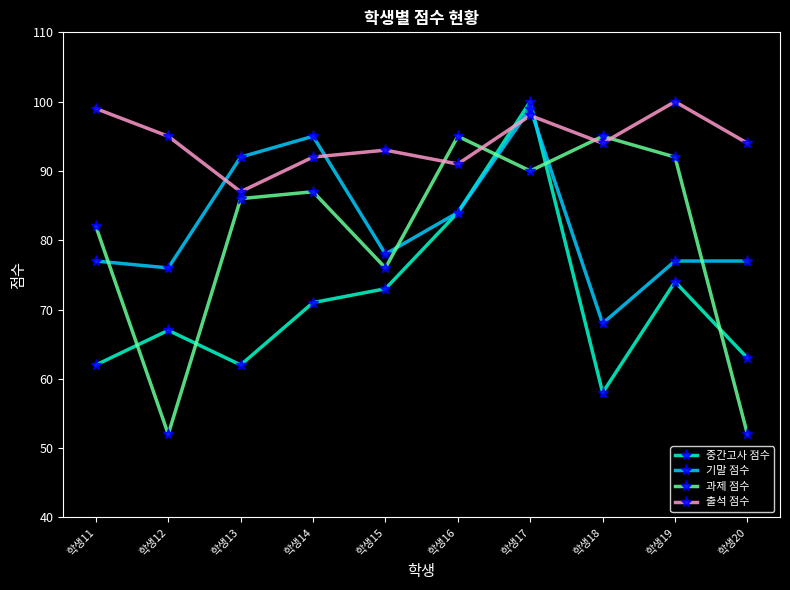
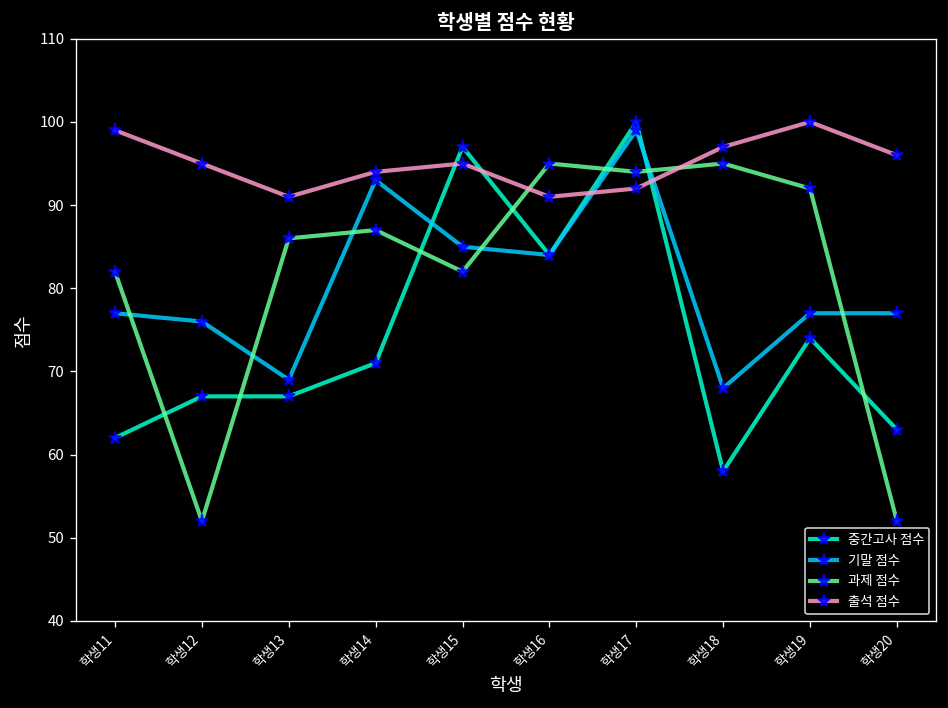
  {
    "중간고사 점수": {
      "학생11": 62,
      "학생12": 67,
-     "학생13": 62,
+     "학생13": 67,
      "학생14": 71,
-     "학생15": 73,
+     "학생15": 97,
      "학생17": 100,
      "학생18": 58,
      "학생19": 74,
      "학생20": 63
    },
    "기말 점수": {
      "학생11": 77,
      "학생12": 76,
-     "학생13": 92,
-     "학생14": 95,
-     "학생15": 78,
+     "학생13": 69,
+     "학생14": 93,
+     "학생15": 85,
      "학생17": 99,
      "학생18": 68,
      "학생19": 77,
      "학생20": 77
    },
    "과제 점수": {
      "학생11": 82,
      "학생12": 52,
      "학생13": 86,
      "학생14": 87,
-     "학생15": 76,
+     "학생15": 82,
      "학생16": 95,
-     "학생17": 90,
+     "학생17": 94,
      "학생18": 95,
      "학생19": 92,
      "학생20": 52
    },
    "출석 점수": {
      "학생11": 99,
      "학생12": 95,
-     "학생13": 87,
-     "학생14": 92,
-     "학생15": 93,
+     "학생13": 91,
+     "학생14": 94,
+     "학생15": 95,
      "학생16": 91,
-     "학생17": 98,
-     "학생18": 94,
+     "학생17": 92,
+     "학생18": 97,
      "학생19": 100,
-     "학생20": 94
+     "학생20": 96
    }
  }
